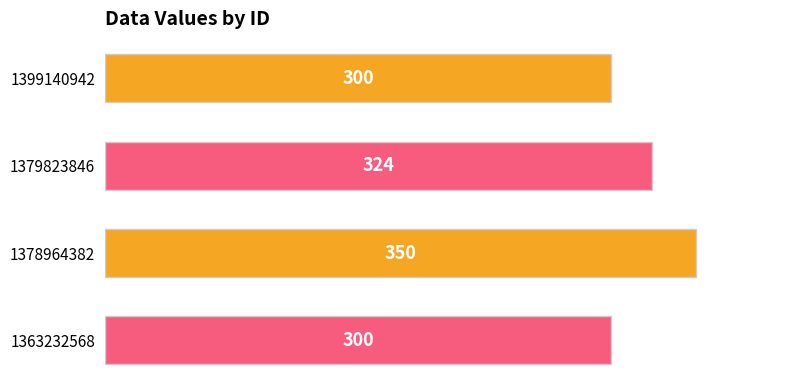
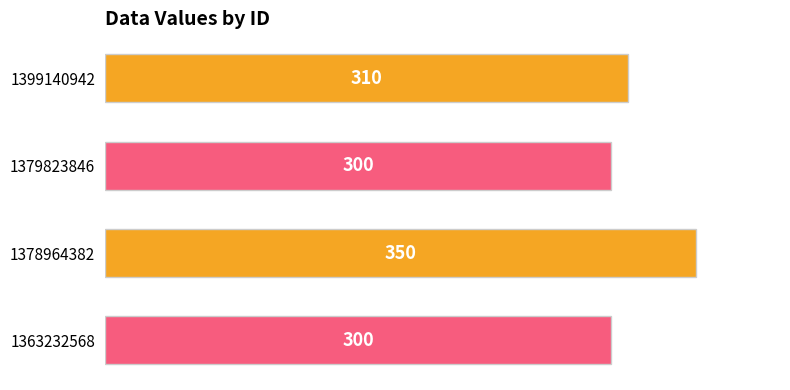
  {
-   "1399140942": 300,
-   "1379823846": 324,
+   "1399140942": 310,
+   "1379823846": 300,
    "1378964382": 350,
    "1363232568": 300
  }
